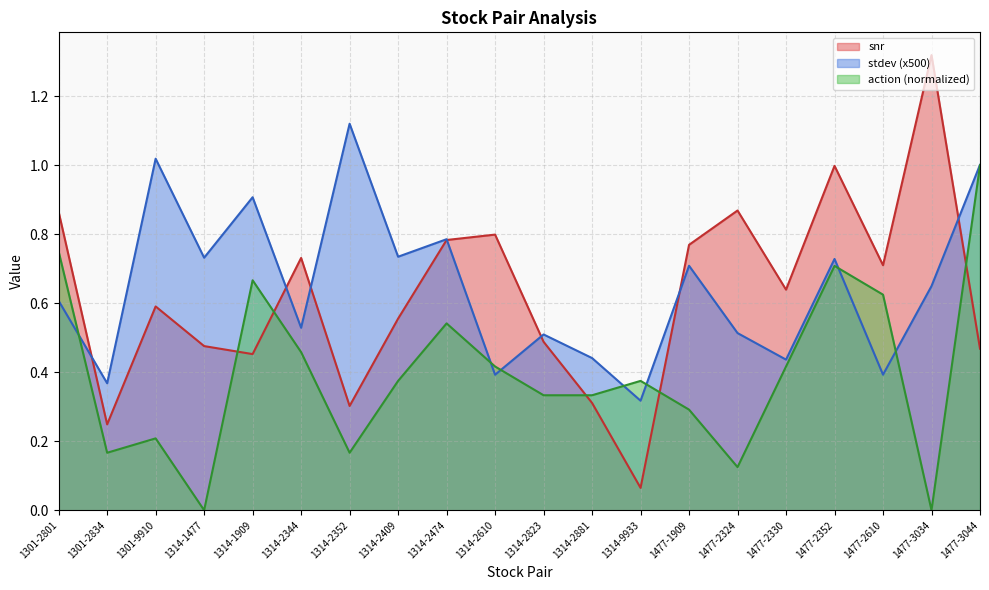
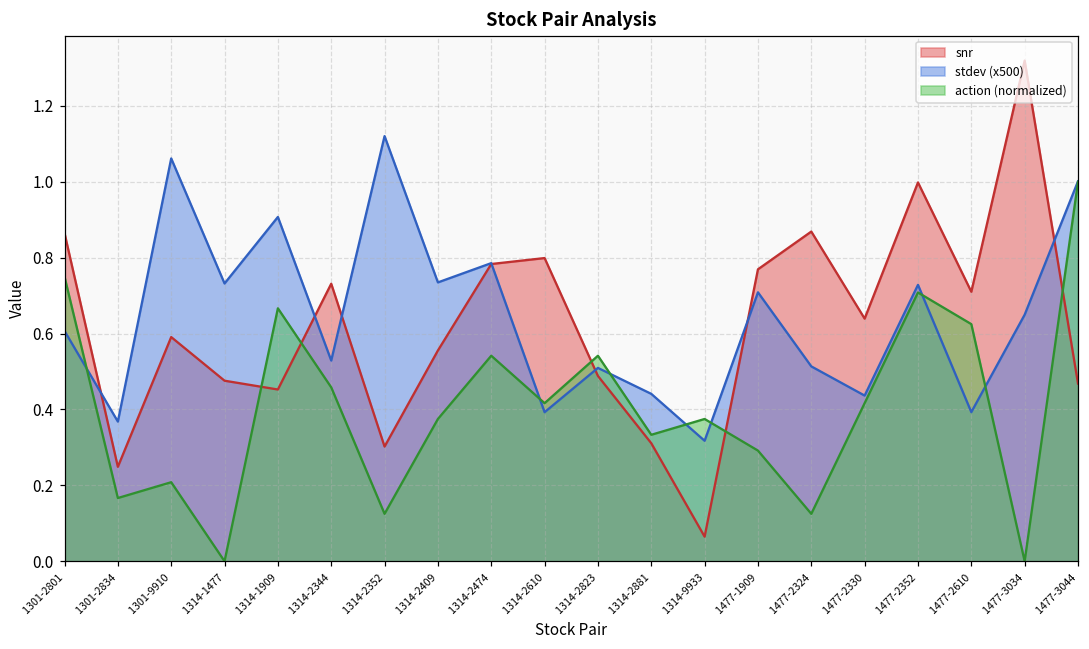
  {
    "snr": {
      "1301-2801": 0.86,
      "1301-2834": 0.25,
      "1301-9910": 0.59,
      "1314-1477": 0.48,
      "1314-1909": 0.45,
      "1314-2344": 0.73,
      "1314-2352": 0.30,
      "1314-2409": 0.56,
      "1314-2610": 0.80,
      "1314-2823": 0.49,
      "1314-2881": 0.31,
      "1314-9933": 0.06,
      "1477-1909": 0.77,
      "1477-2324": 0.87,
      "1477-2330": 0.64,
      "1477-2352": 1.00,
      "1477-2610": 0.71,
      "1477-3044": 0.47
    },
    "stdev (x500)": {
      "1301-2801": 0.61,
      "1301-2834": 0.37,
-     "1301-9910": 1.02,
+     "1301-9910": 1.06,
      "1314-1477": 0.73,
      "1314-1909": 0.91,
      "1314-2344": 0.53,
      "1314-2352": 1.12,
      "1314-2409": 0.73,
      "1314-2610": 0.39,
      "1314-2823": 0.51,
      "1314-2881": 0.44,
      "1314-9933": 0.32,
      "1477-1909": 0.71,
      "1477-2324": 0.51,
      "1477-2330": 0.44,
      "1477-2352": 0.73,
      "1477-2610": 0.39,
      "1477-3034": 0.65
    },
    "action (normalized)": {
      "1301-2801": 0.75,
      "1301-2834": 0.17,
      "1301-9910": 0.21,
      "1314-1477": 0.00,
      "1314-1909": 0.67,
      "1314-2344": 0.46,
-     "1314-2352": 0.17,
+     "1314-2352": 0.13,
      "1314-2409": 0.38,
      "1314-2474": 0.54,
      "1314-2610": 0.42,
-     "1314-2823": 0.33,
+     "1314-2823": 0.54,
      "1314-2881": 0.33,
      "1314-9933": 0.38,
      "1477-1909": 0.29,
      "1477-2324": 0.13,
      "1477-2330": 0.42,
      "1477-2352": 0.71,
      "1477-2610": 0.63,
      "1477-3034": 0.00
    }
  }
